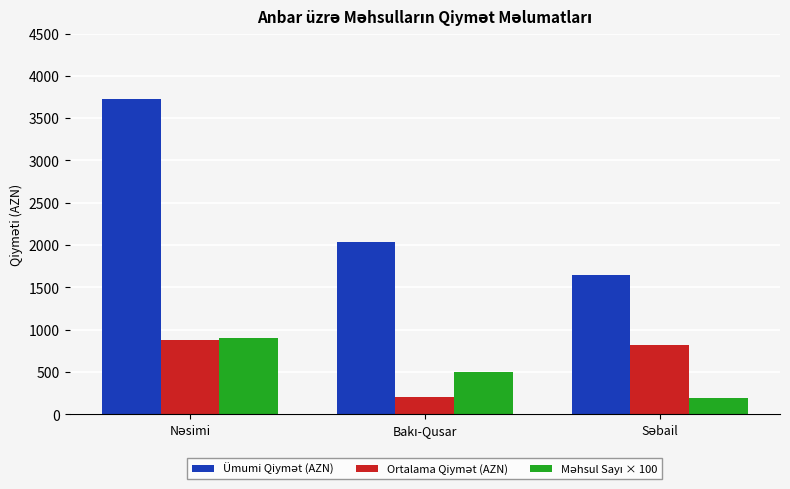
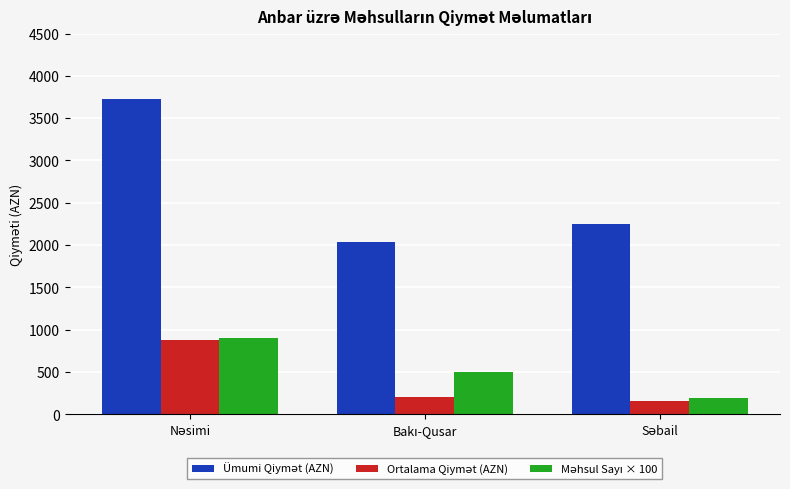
  {
    "Ümumi Qiymət (AZN)": {
      "Nəsimi": 3700,
      "Bakı-Qusar": 2000,
-     "Səbail": 1700
+     "Səbail": 2200
    },
    "Ortalama Qiymət (AZN)": {
      "Nəsimi": 900,
      "Bakı-Qusar": 200,
-     "Səbail": 800
+     "Səbail": 200
    },
    "Məhsul Sayı × 100": {
      "Nəsimi": 900,
      "Bakı-Qusar": 500,
      "Səbail": 200
    }
  }
